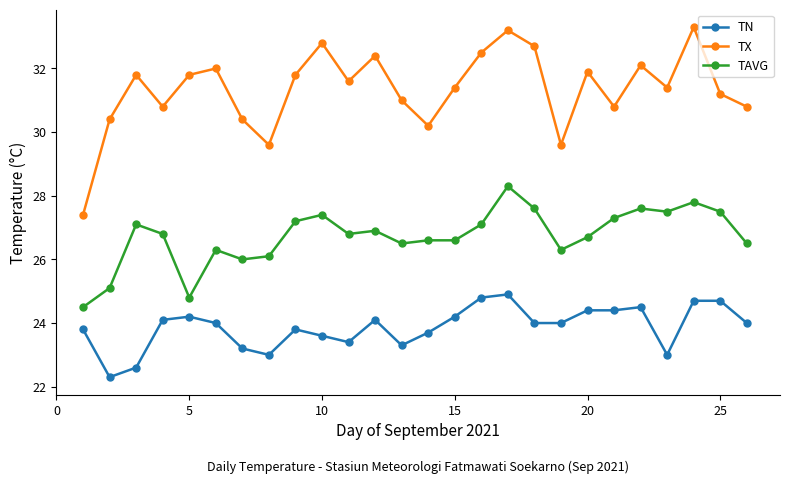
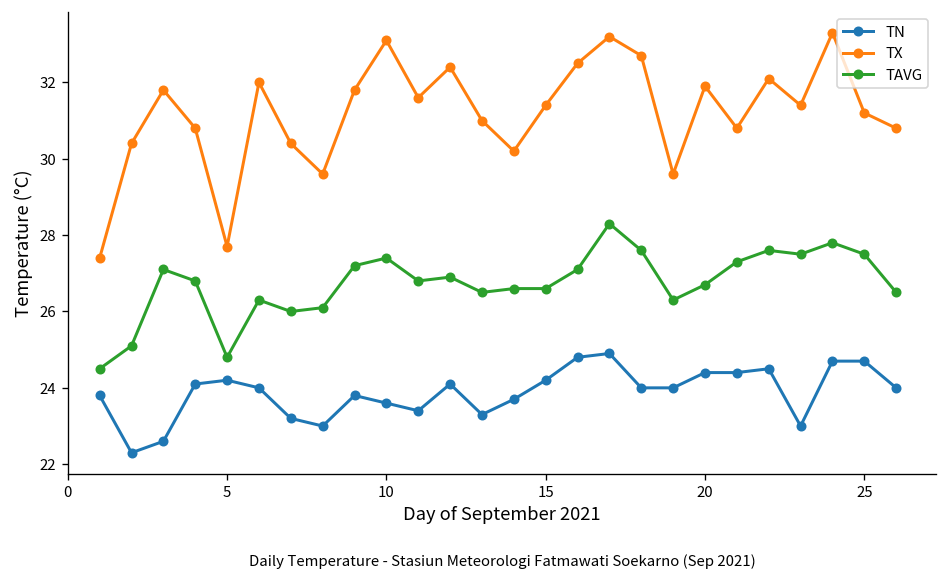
  {
    "TN": {
      "5": 24.2,
      "10": 23.6,
      "15": 24.2,
      "20": 24.4,
      "25": 24.7
    },
    "TX": {
-     "5": 31.8,
-     "10": 32.8,
+     "5": 27.7,
+     "10": 33.1,
      "15": 31.4,
      "20": 31.9,
      "25": 31.2
    },
    "TAVG": {
      "5": 24.8,
      "10": 27.4,
      "15": 26.6,
      "20": 26.7,
      "25": 27.5
    }
  }
